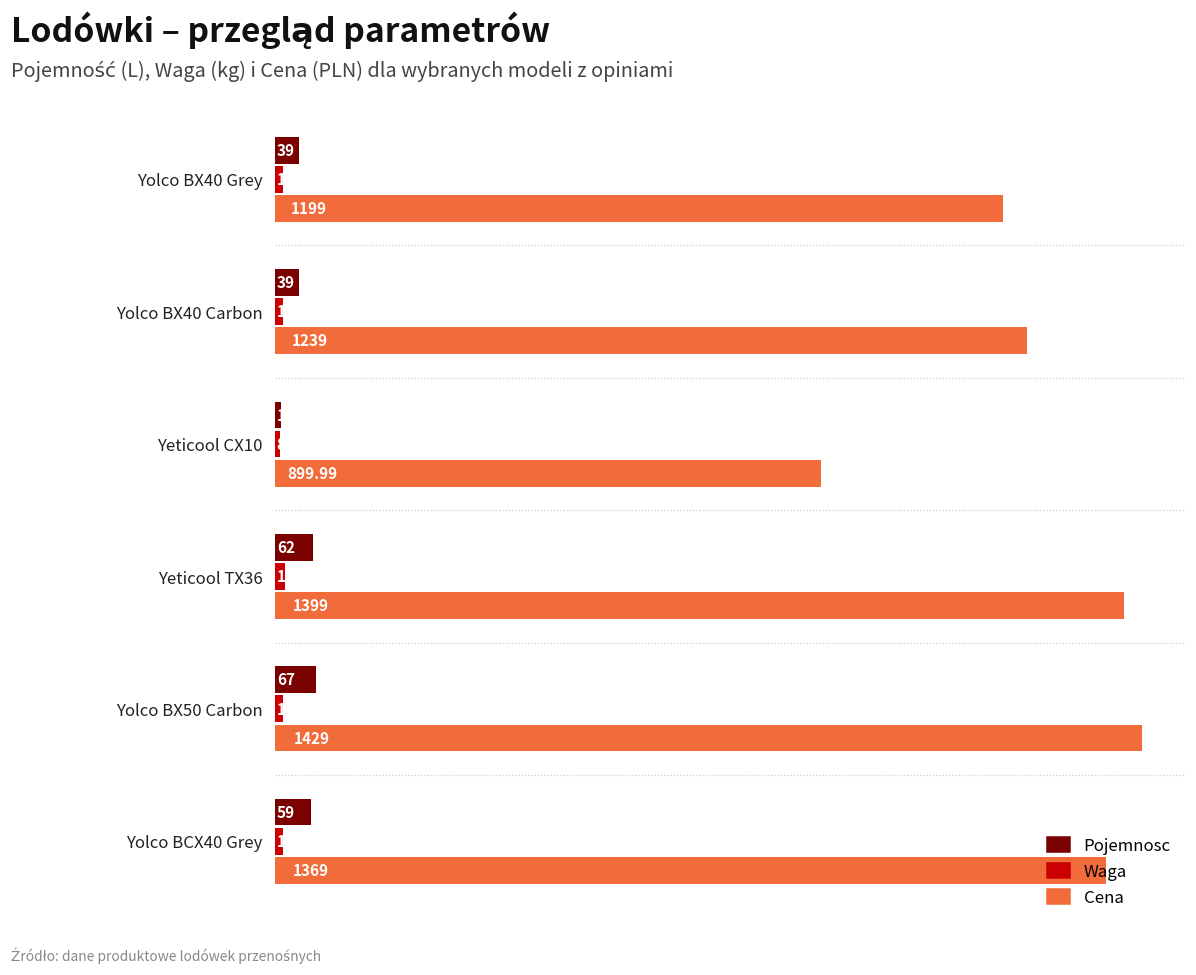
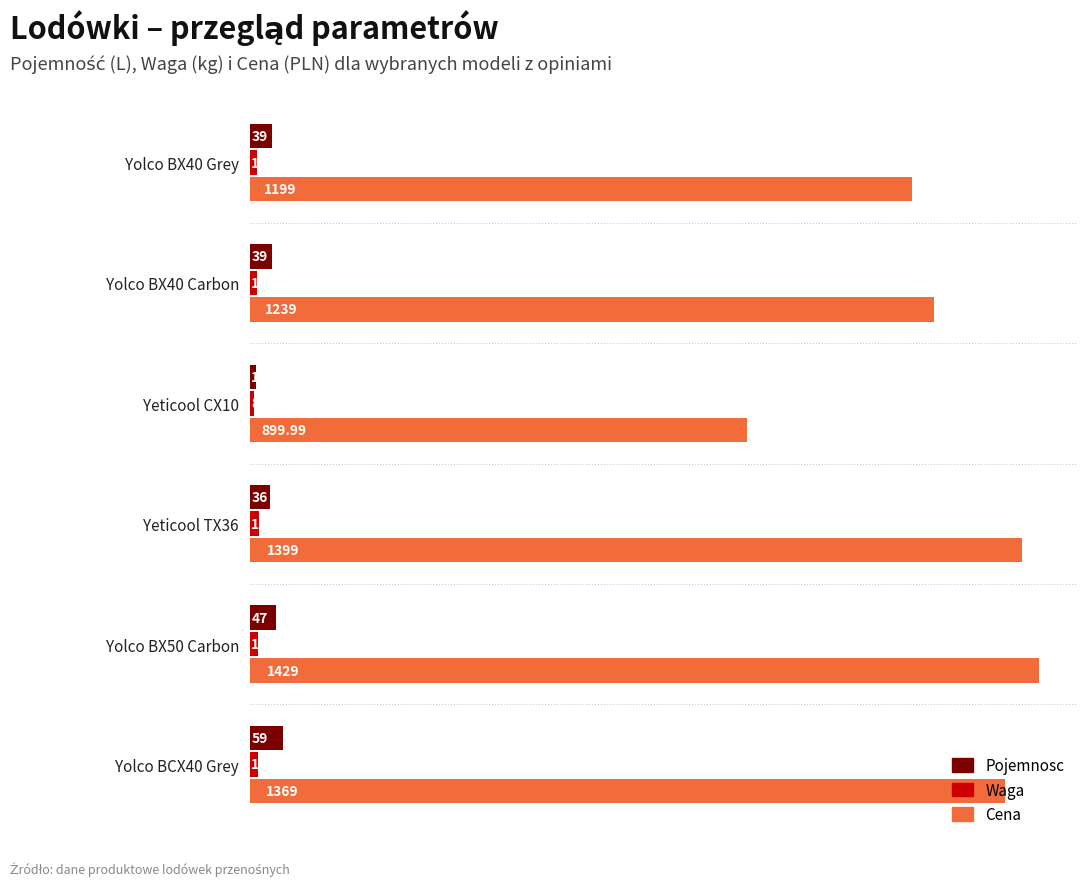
  {
    "Pojemnosc": {
      "Yolco BX40 Grey": 39,
      "Yolco BX40 Carbon": 39,
-     "Yeticool TX36": 62,
-     "Yolco BX50 Carbon": 67,
+     "Yeticool TX36": 36,
+     "Yolco BX50 Carbon": 47,
      "Yolco BCX40 Grey": 59
    },
    "Cena": {
      "Yolco BX40 Grey": 1199,
      "Yolco BX40 Carbon": 1239,
      "Yeticool CX10": 899.99,
      "Yeticool TX36": 1399,
      "Yolco BX50 Carbon": 1429,
      "Yolco BCX40 Grey": 1369
    }
  }
